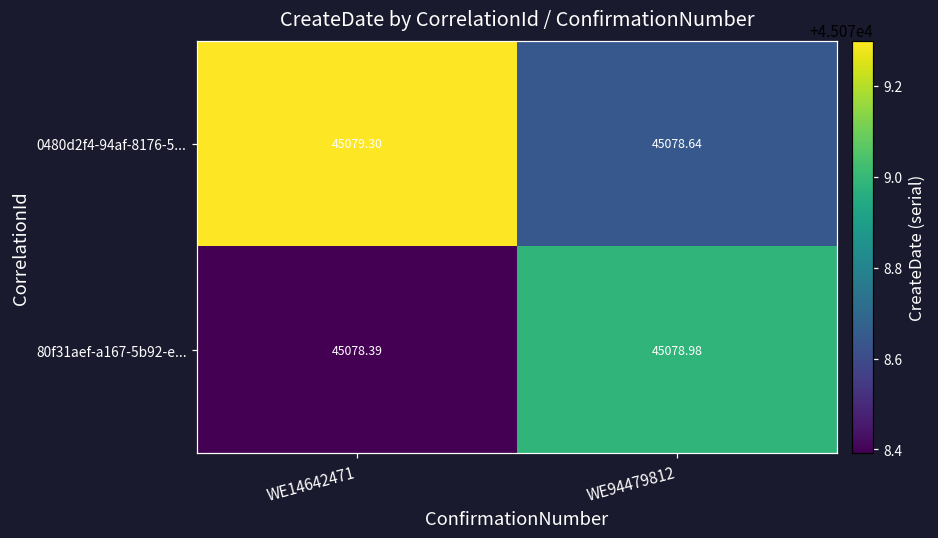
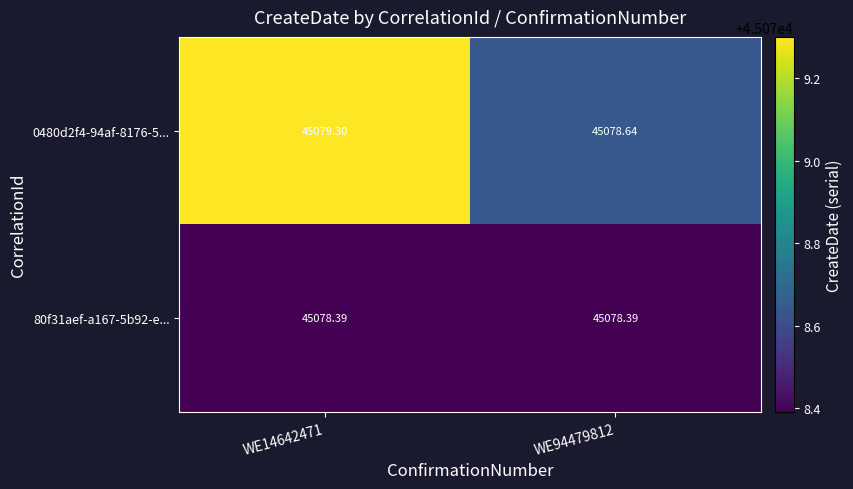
  {
    "0480d2f4-94af-8176-5...": {
      "WE14642471": 45079.30,
      "WE94479812": 45078.64
    },
    "80f31aef-a167-5b92-e...": {
      "WE14642471": 45078.39,
-     "WE94479812": 45078.98
+     "WE94479812": 45078.39
    }
  }
